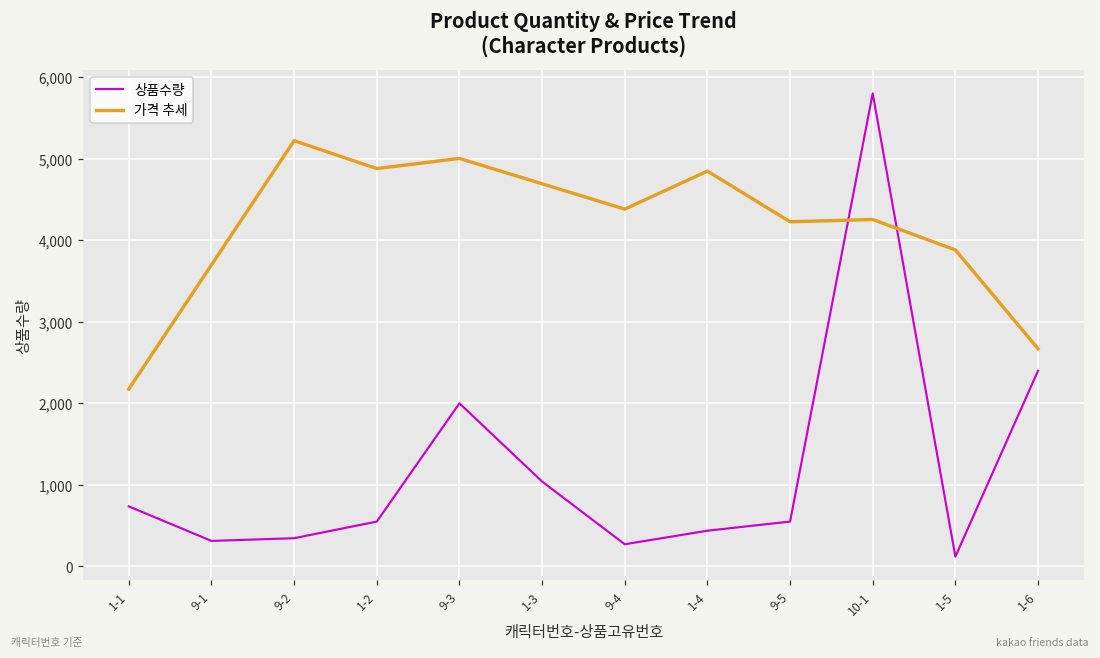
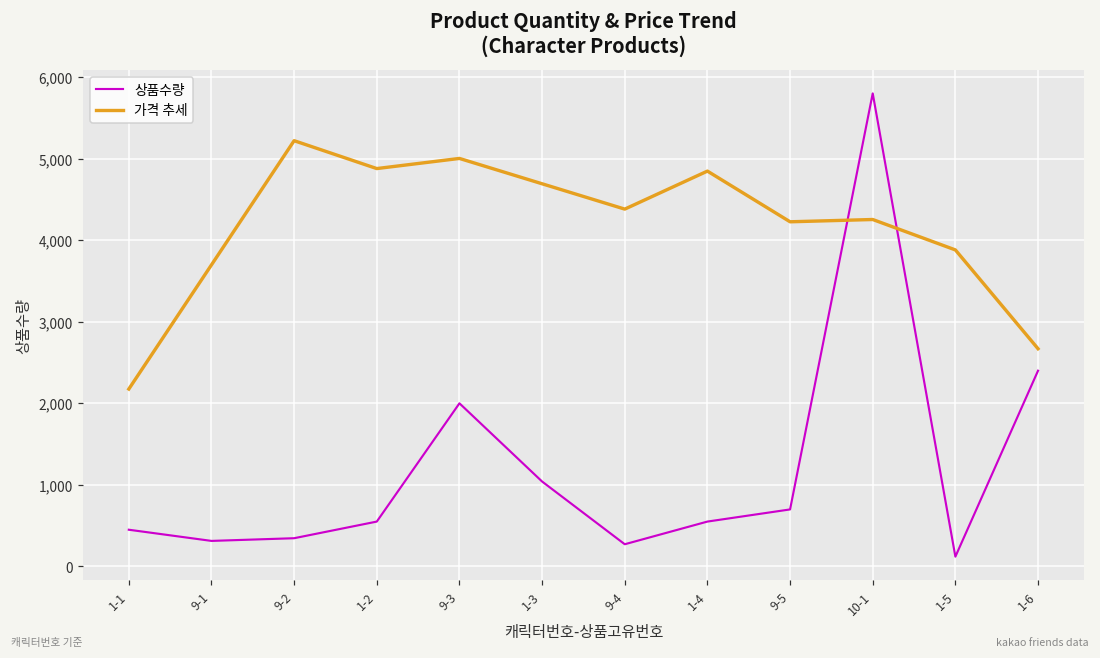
  {
    "상품수량": {
-     "1-1": "700",
+     "1-1": "500",
      "9-1": "300",
      "9-2": "300",
      "1-2": "600",
      "9-3": "2,000",
      "1-3": "1,000",
      "9-4": "300",
-     "1-4": "400",
-     "9-5": "600",
+     "1-4": "600",
+     "9-5": "700",
      "10-1": "5,800",
      "1-5": "100",
      "1-6": "2,400"
    },
    "가격 추세": {
      "1-1": "2,200",
      "9-1": "3,700",
      "9-2": "5,200",
      "1-2": "4,900",
      "9-3": "5,000",
      "1-3": "4,700",
      "9-4": "4,400",
      "1-4": "4,800",
      "9-5": "4,200",
      "10-1": "4,300",
      "1-5": "3,900",
      "1-6": "2,700"
    }
  }
